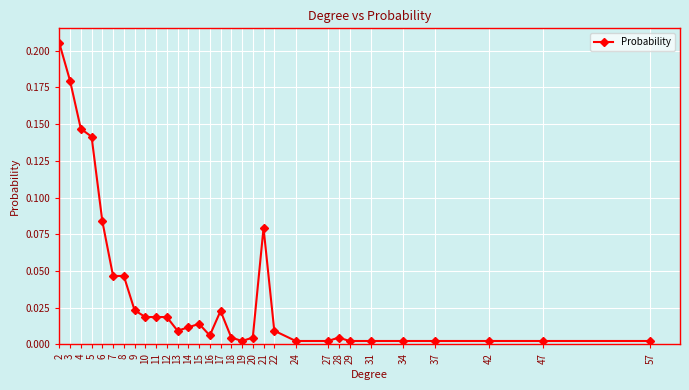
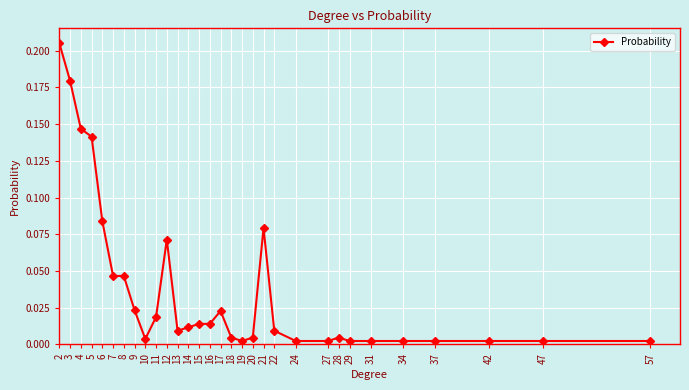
  {
    "2": 0.205,
    "3": 0.179,
    "4": 0.147,
    "5": 0.141,
    "6": 0.084,
    "7": 0.047,
    "8": 0.047,
    "9": 0.023,
-   "10": 0.019,
+   "10": 0.004,
    "11": 0.019,
-   "12": 0.019,
+   "12": 0.071,
    "13": 0.009,
    "14": 0.012,
    "15": 0.014,
-   "16": 0.006,
+   "16": 0.014,
    "17": 0.023,
    "18": 0.005,
    "19": 0.002,
    "20": 0.005,
    "21": 0.079,
    "22": 0.009,
    "24": 0.002,
    "27": 0.002,
    "28": 0.005,
    "29": 0.002,
    "31": 0.002,
    "34": 0.002,
    "37": 0.002,
    "42": 0.002,
    "47": 0.002,
    "57": 0.002
  }
